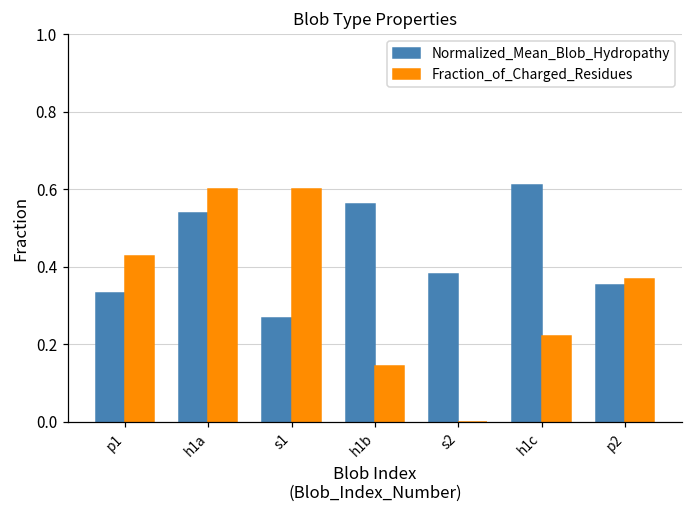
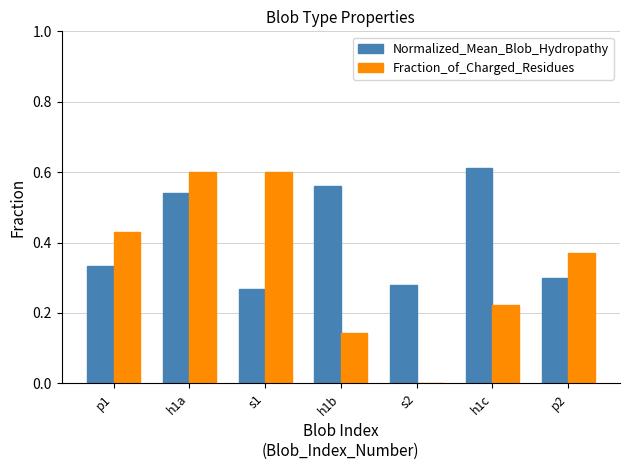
  {
    "Normalized_Mean_Blob_Hydropathy": {
      "p1": 0.33,
      "h1a": 0.54,
      "s1": 0.27,
      "h1b": 0.56,
-     "s2": 0.38,
+     "s2": 0.28,
      "h1c": 0.61,
-     "p2": 0.35
+     "p2": 0.30
    },
    "Fraction_of_Charged_Residues": {
      "p1": 0.43,
      "h1a": 0.60,
      "s1": 0.60,
      "h1b": 0.14,
      "s2": 0.00,
      "h1c": 0.22,
      "p2": 0.37
    }
  }
